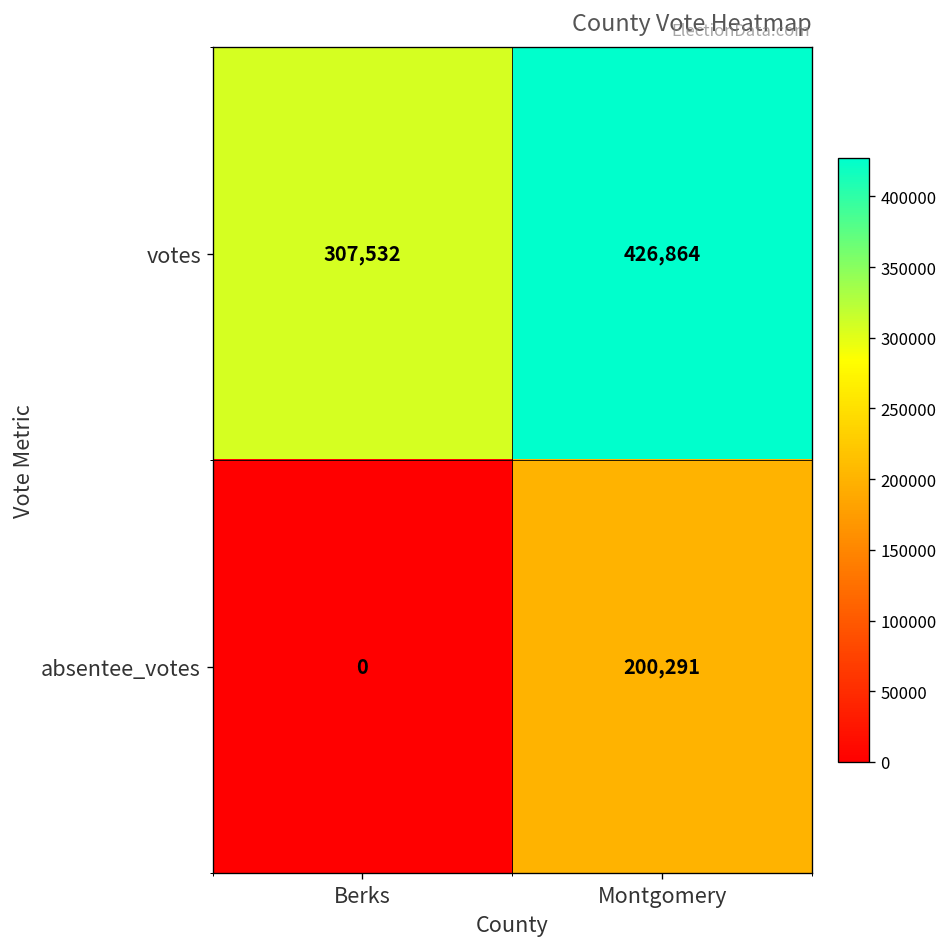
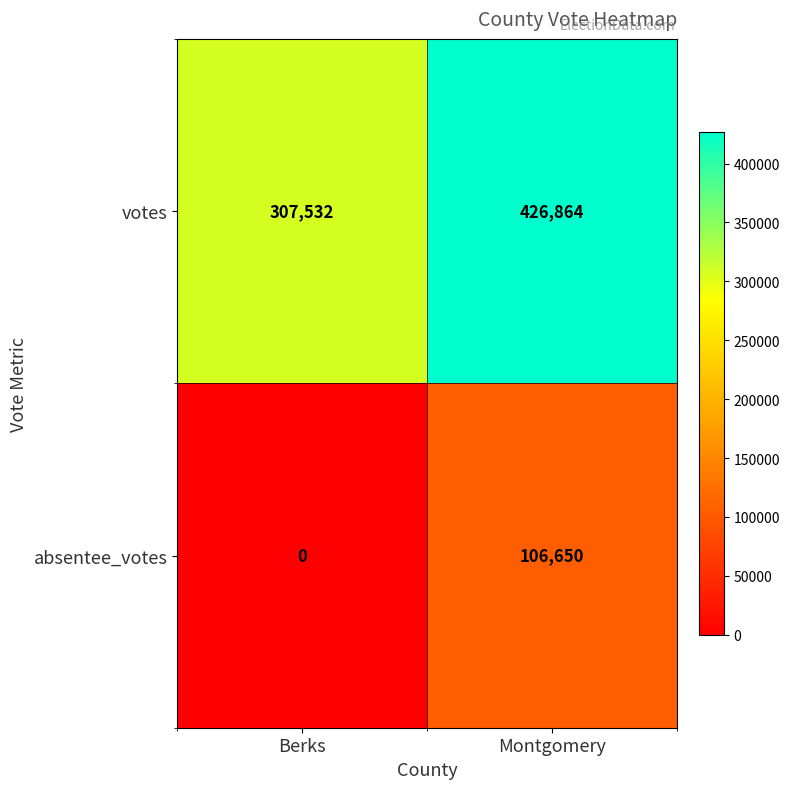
  {
    "votes": {
      "Berks": "307,532",
      "Montgomery": "426,864"
    },
    "absentee_votes": {
      "Berks": "0",
-     "Montgomery": "200,291"
+     "Montgomery": "106,650"
    }
  }
